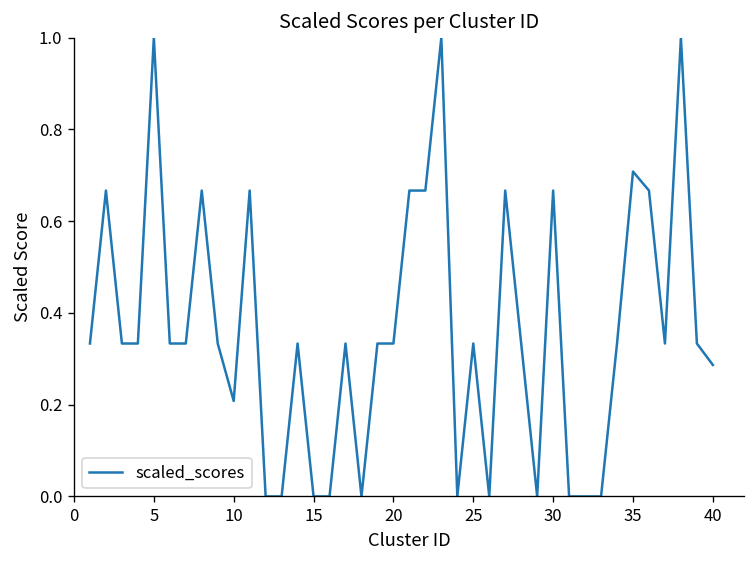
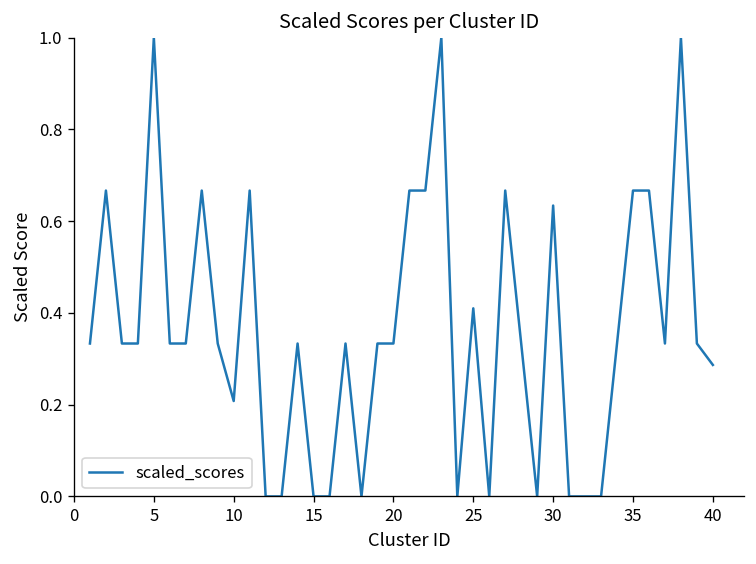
  {
    "5": 1.00,
    "10": 0.21,
    "15": 0.00,
    "20": 0.33,
-   "25": 0.33,
-   "30": 0.67,
-   "35": 0.71,
+   "25": 0.41,
+   "30": 0.63,
+   "35": 0.67,
    "40": 0.29
  }
